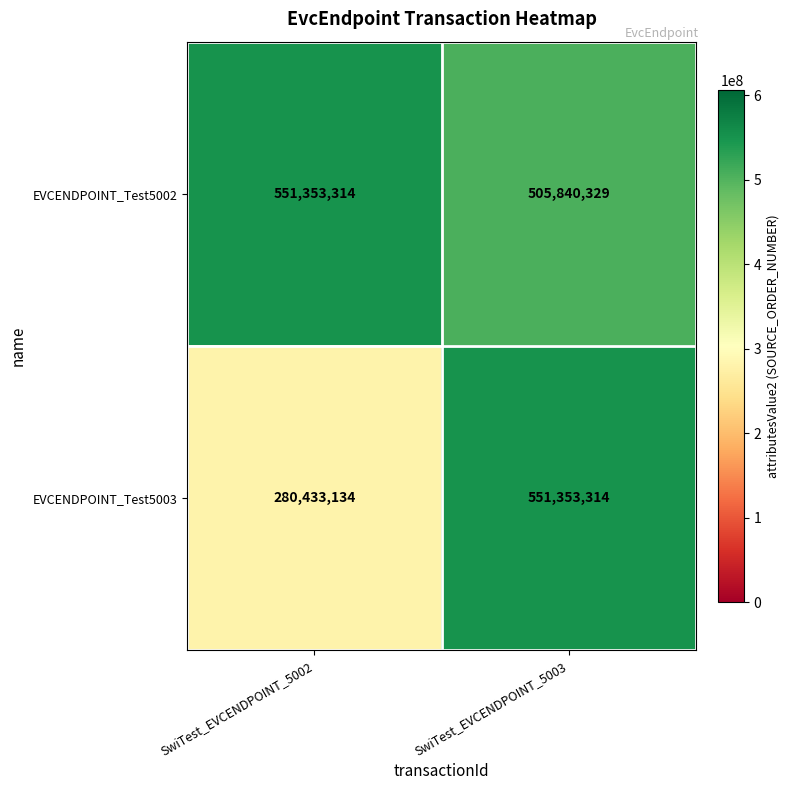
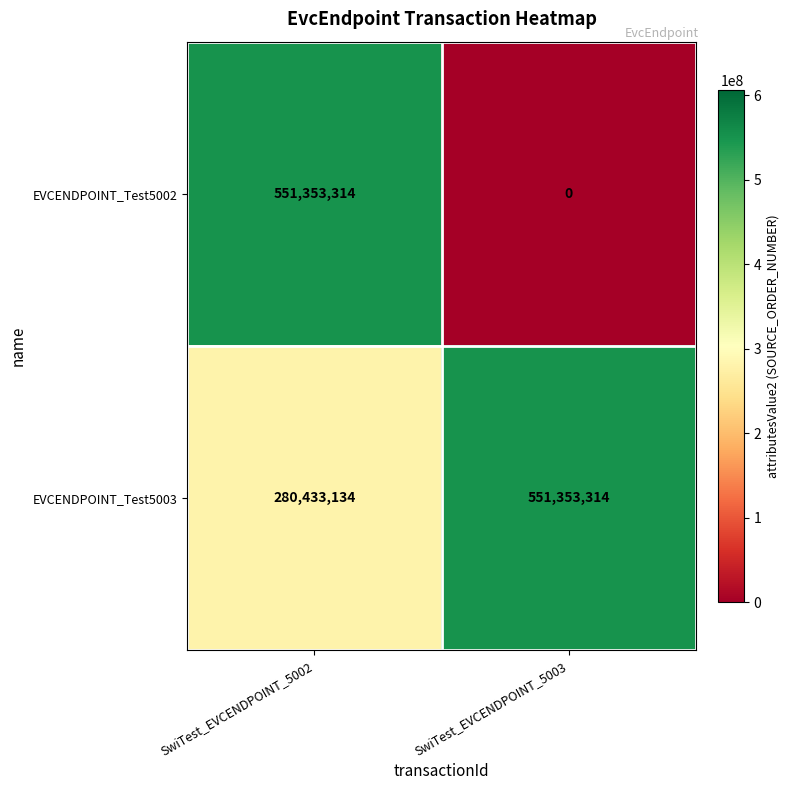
  {
    "EVCENDPOINT_Test5002": {
      "SwiTest_EVCENDPOINT_5002": "551,353,314",
-     "SwiTest_EVCENDPOINT_5003": "505,840,329"
+     "SwiTest_EVCENDPOINT_5003": "0"
    },
    "EVCENDPOINT_Test5003": {
      "SwiTest_EVCENDPOINT_5002": "280,433,134",
      "SwiTest_EVCENDPOINT_5003": "551,353,314"
    }
  }
